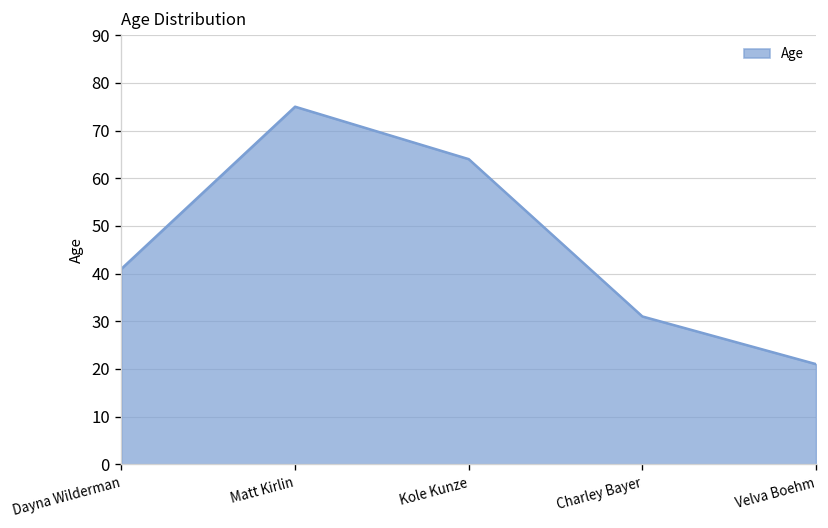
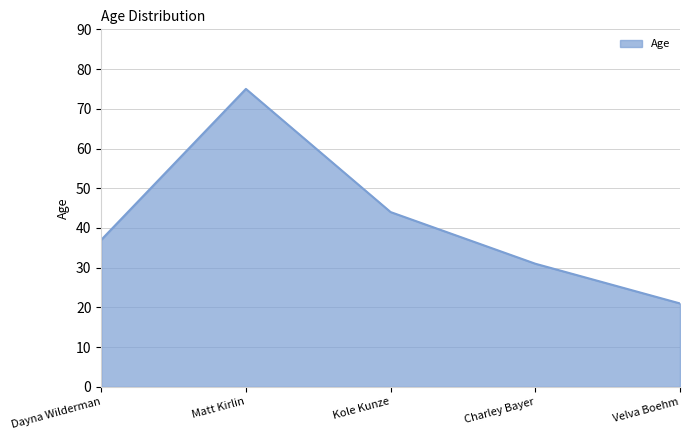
  {
-   "Dayna Wilderman": 41,
+   "Dayna Wilderman": 37,
    "Matt Kirlin": 75,
-   "Kole Kunze": 64,
+   "Kole Kunze": 44,
    "Charley Bayer": 31,
    "Velva Boehm": 21
  }
